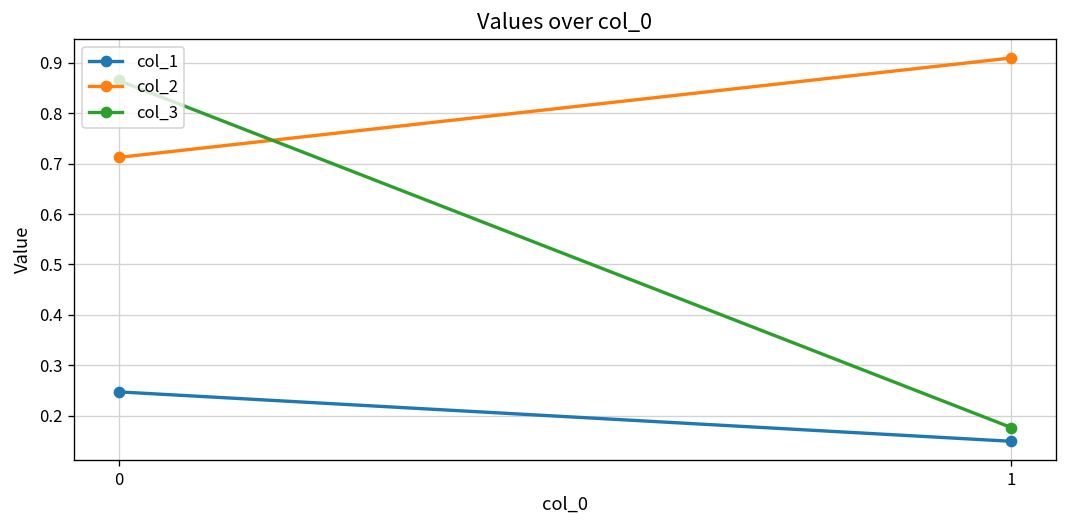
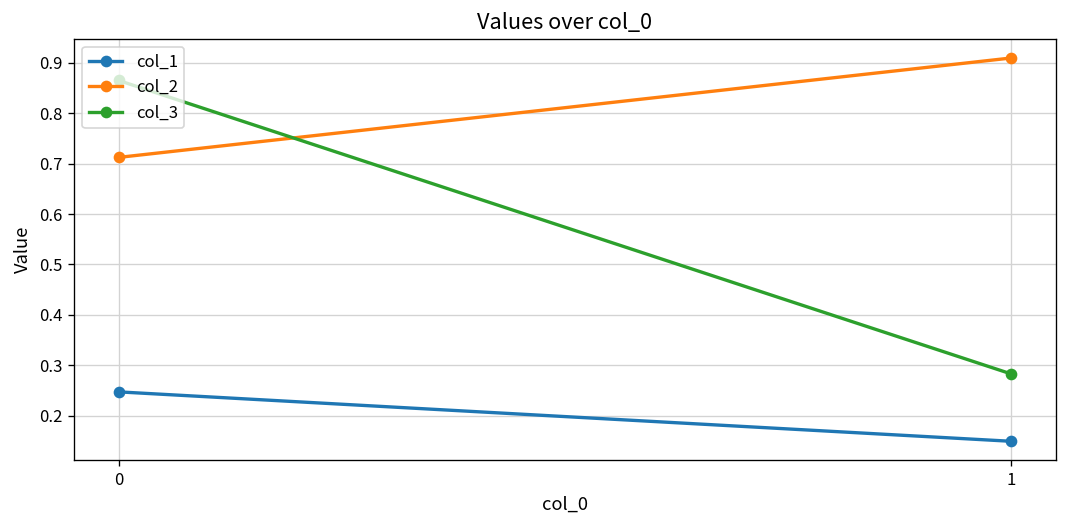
  {
    "col_1": {
      "0": 0.25,
      "1": 0.15
    },
    "col_2": {
      "0": 0.71,
      "1": 0.91
    },
    "col_3": {
-     "1": 0.18
+     "1": 0.28
    }
  }
